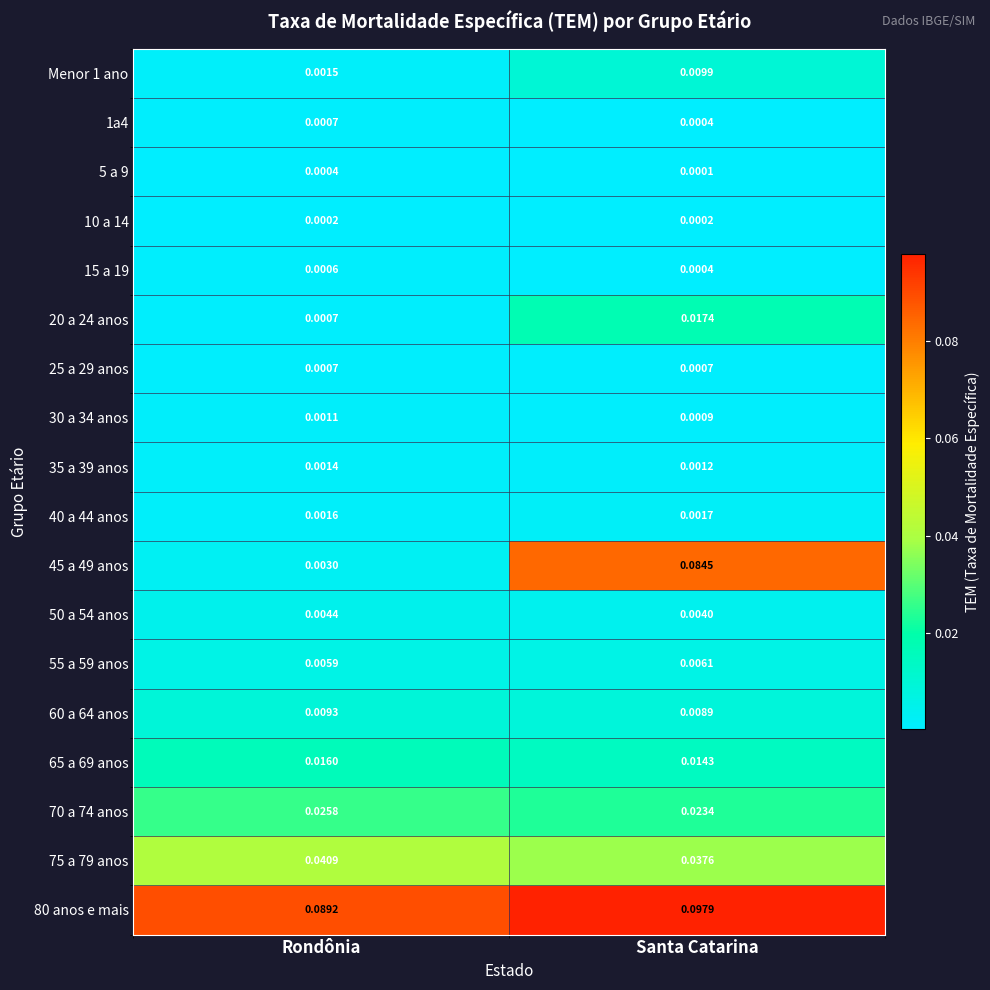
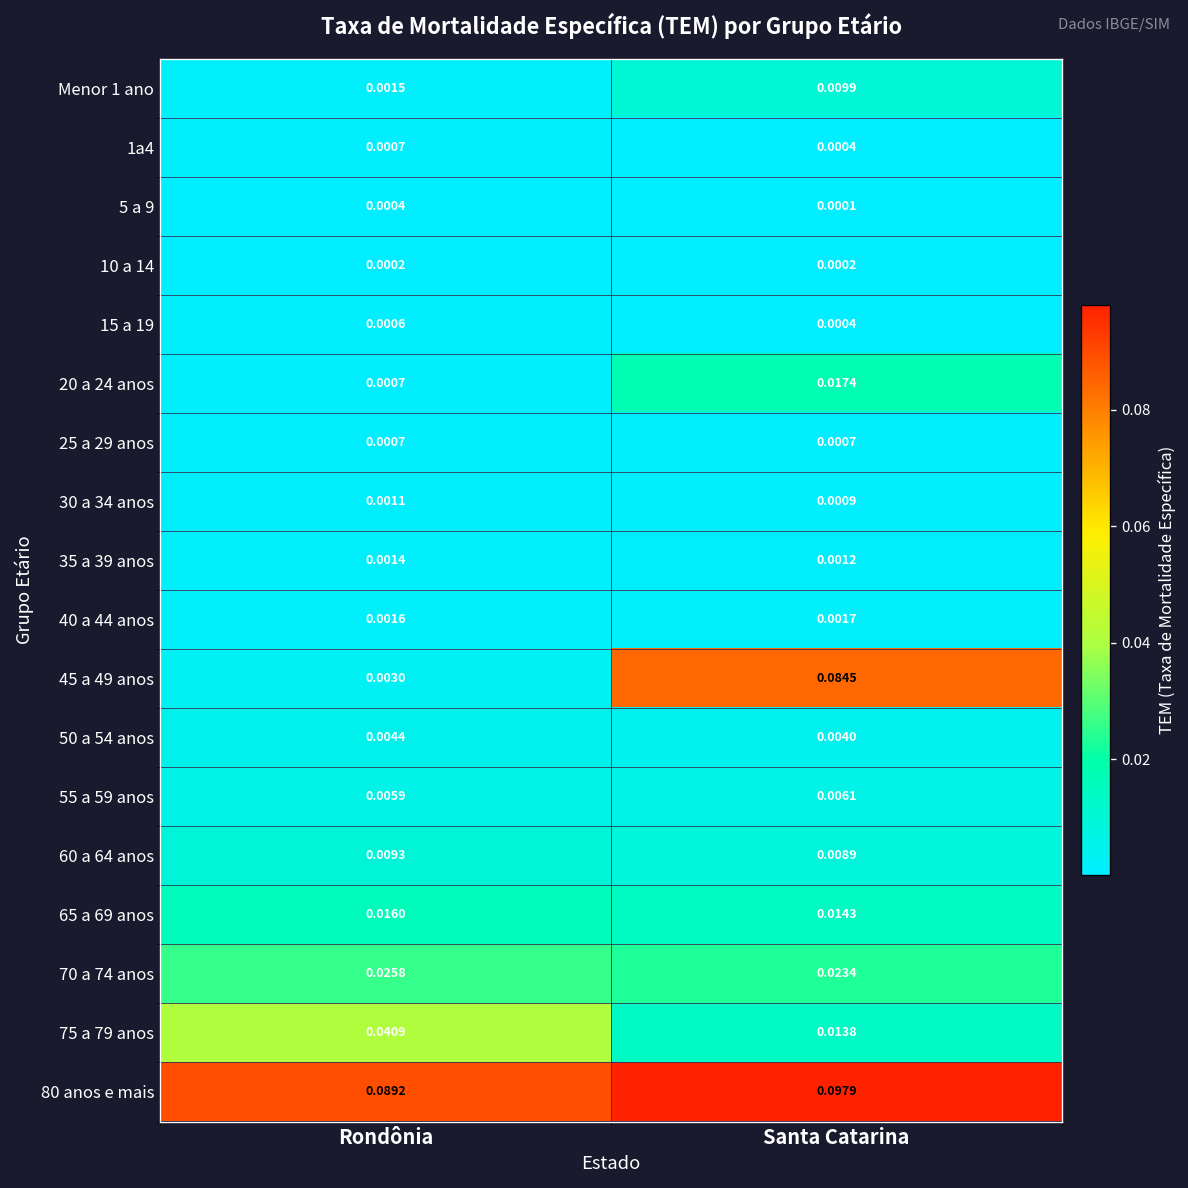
  {
    "Menor 1 ano": {
      "Rondônia": 0.0015,
      "Santa Catarina": 0.0099
    },
    "1a4": {
      "Rondônia": 0.0007,
      "Santa Catarina": 0.0004
    },
    "5 a 9": {
      "Rondônia": 0.0004,
      "Santa Catarina": 0.0001
    },
    "10 a 14": {
      "Rondônia": 0.0002,
      "Santa Catarina": 0.0002
    },
    "15 a 19": {
      "Rondônia": 0.0006,
      "Santa Catarina": 0.0004
    },
    "20 a 24 anos": {
      "Rondônia": 0.0007,
      "Santa Catarina": 0.0174
    },
    "25 a 29 anos": {
      "Rondônia": 0.0007,
      "Santa Catarina": 0.0007
    },
    "30 a 34 anos": {
      "Rondônia": 0.0011,
      "Santa Catarina": 0.0009
    },
    "35 a 39 anos": {
      "Rondônia": 0.0014,
      "Santa Catarina": 0.0012
    },
    "40 a 44 anos": {
      "Rondônia": 0.0016,
      "Santa Catarina": 0.0017
    },
    "45 a 49 anos": {
      "Rondônia": 0.0030,
      "Santa Catarina": 0.0845
    },
    "50 a 54 anos": {
      "Rondônia": 0.0044,
      "Santa Catarina": 0.0040
    },
    "55 a 59 anos": {
      "Rondônia": 0.0059,
      "Santa Catarina": 0.0061
    },
    "60 a 64 anos": {
      "Rondônia": 0.0093,
      "Santa Catarina": 0.0089
    },
    "65 a 69 anos": {
      "Rondônia": 0.0160,
      "Santa Catarina": 0.0143
    },
    "70 a 74 anos": {
      "Rondônia": 0.0258,
      "Santa Catarina": 0.0234
    },
    "75 a 79 anos": {
      "Rondônia": 0.0409,
-     "Santa Catarina": 0.0376
+     "Santa Catarina": 0.0138
    },
    "80 anos e mais": {
      "Rondônia": 0.0892,
      "Santa Catarina": 0.0979
    }
  }
